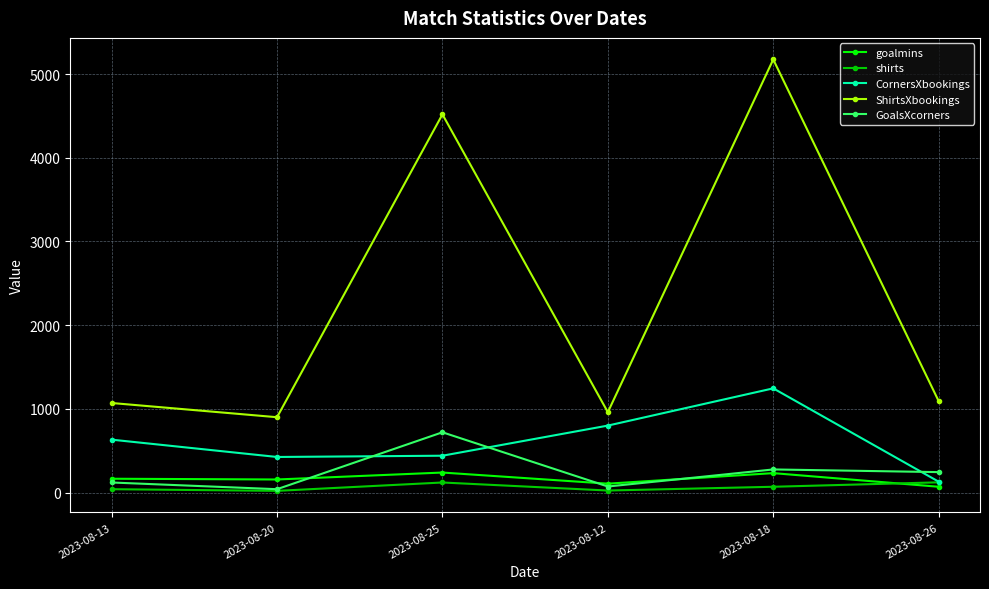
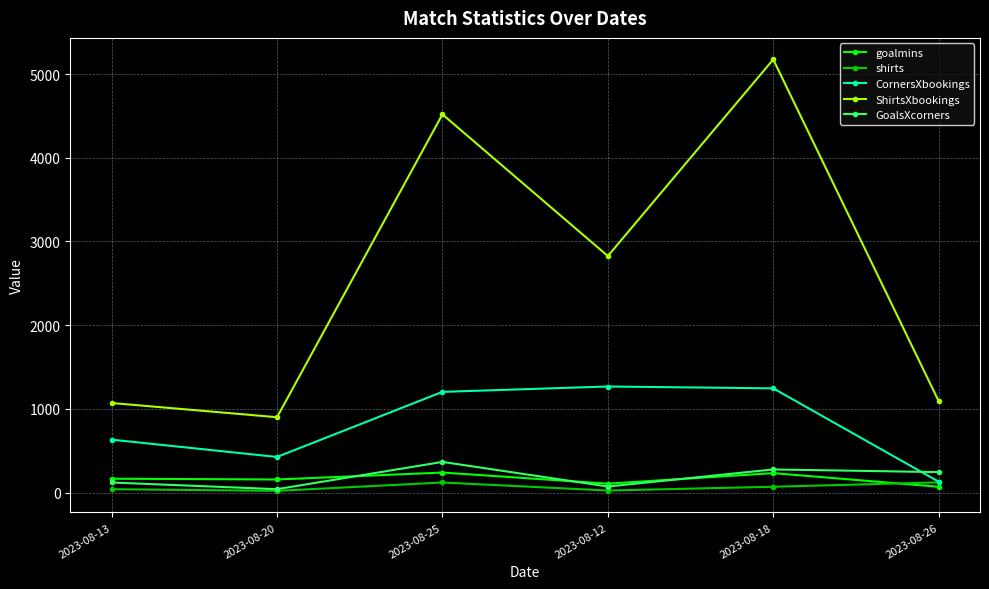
  {
    "CornersXbookings": {
      "2023-08-13": 600,
      "2023-08-20": 400,
-     "2023-08-25": 400,
-     "2023-08-12": 800,
+     "2023-08-25": 1200,
+     "2023-08-12": 1300,
      "2023-08-18": 1200
    },
    "ShirtsXbookings": {
      "2023-08-13": 1100,
      "2023-08-20": 900,
      "2023-08-25": 4500,
-     "2023-08-12": 1000,
+     "2023-08-12": 2800,
      "2023-08-18": 5200,
      "2023-08-26": 1100
    },
    "GoalsXcorners": {
      "2023-08-13": 100,
-     "2023-08-25": 700,
+     "2023-08-25": 400,
      "2023-08-12": 100,
      "2023-08-18": 300,
      "2023-08-26": 200
    }
  }
